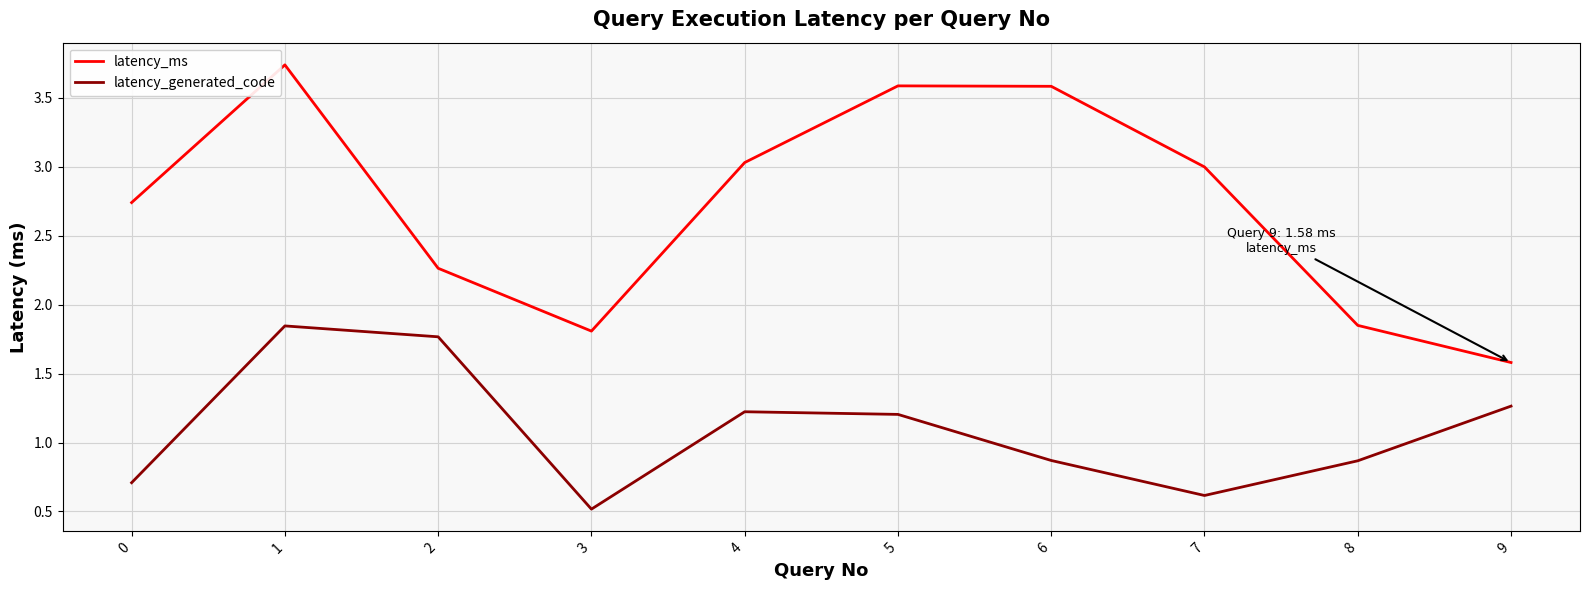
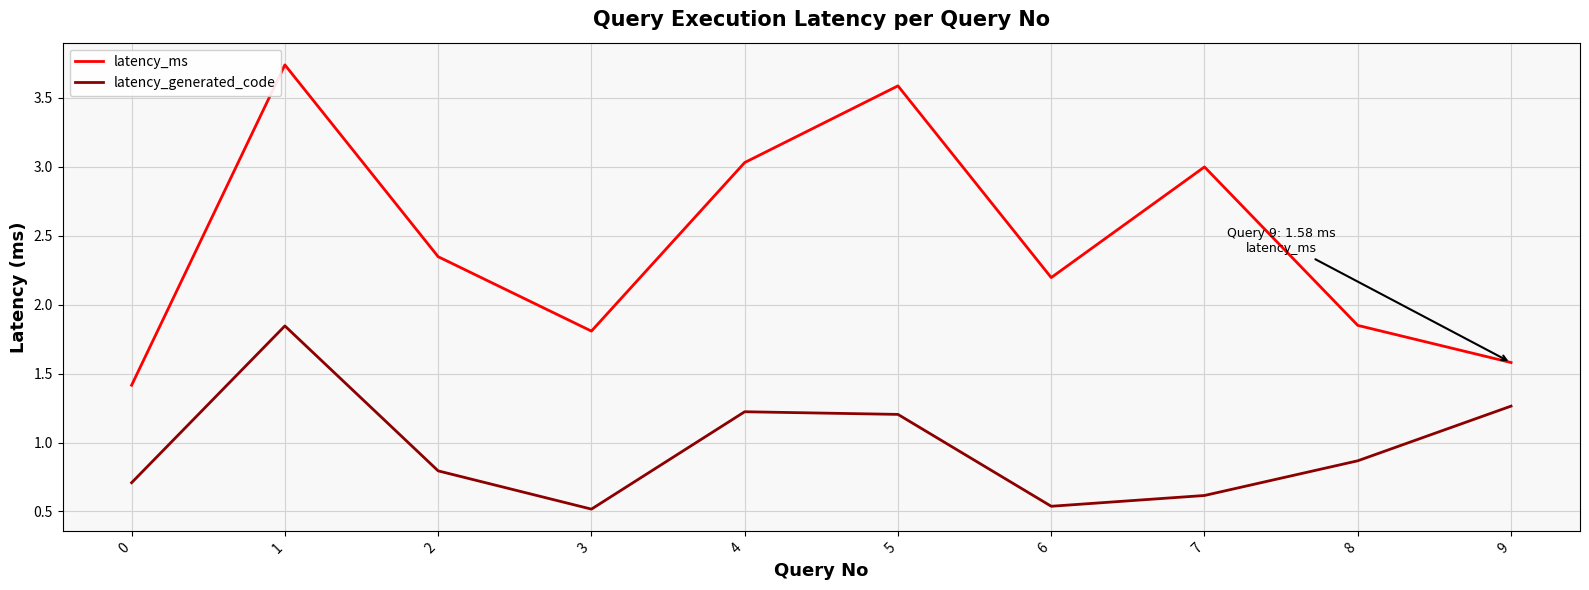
  {
    "latency_ms": {
-     "0": 2.74,
+     "0": 1.42,
      "1": 3.74,
-     "2": 2.26,
+     "2": 2.35,
      "3": 1.81,
      "4": 3.03,
      "5": 3.59,
-     "6": 3.58,
+     "6": 2.20,
      "7": 3.00,
      "9": 1.58
    },
    "latency_generated_code": {
      "0": 0.71,
      "1": 1.85,
-     "2": 1.77,
+     "2": 0.79,
      "3": 0.52,
      "4": 1.22,
      "5": 1.20,
-     "6": 0.87,
+     "6": 0.54,
      "7": 0.62,
      "8": 0.87,
      "9": 1.26
    }
  }
